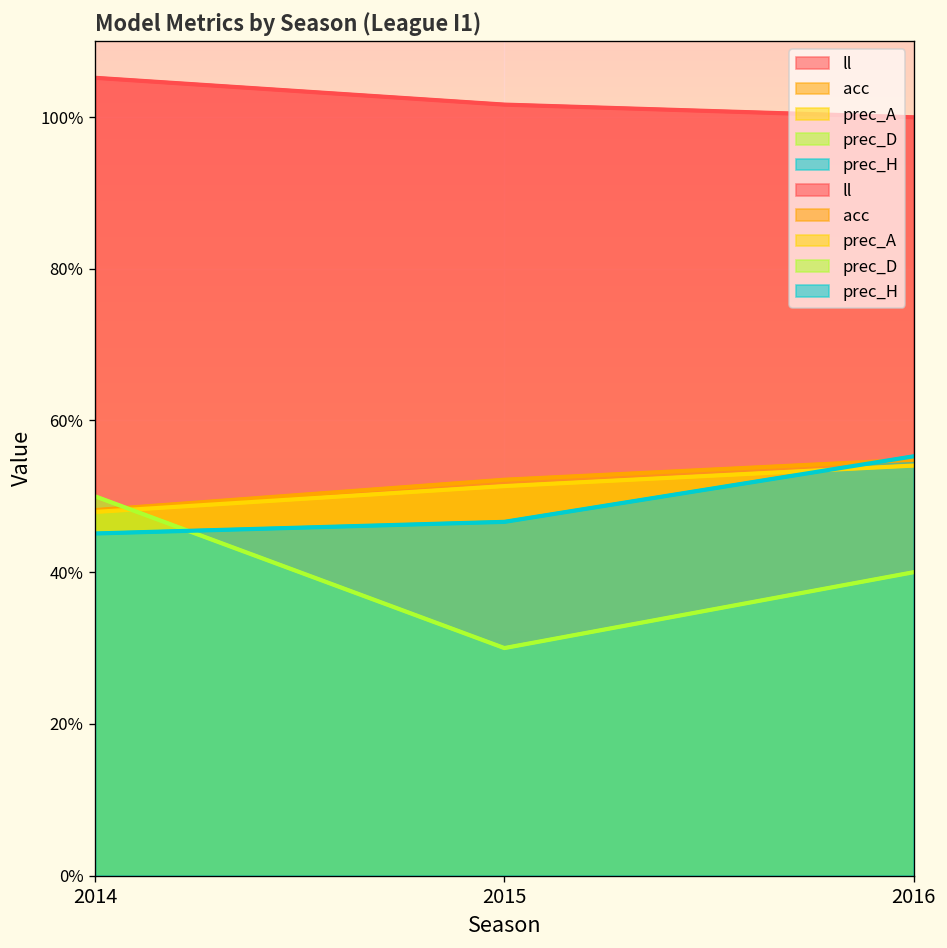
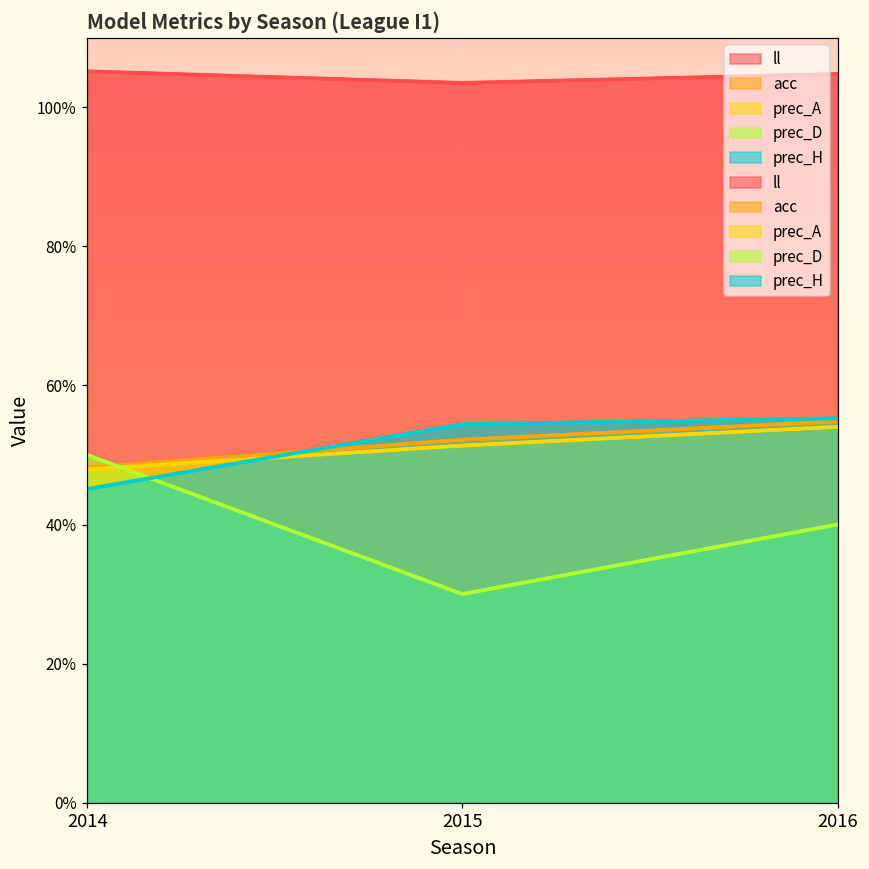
  {
    "ll": {
      "2014": "105%",
-     "2015": "102%",
-     "2016": "100%"
+     "2015": "103%",
+     "2016": "105%"
    },
    "prec_D": {
      "2014": "50%",
      "2015": "30%",
      "2016": "40%"
    },
    "prec_H": {
      "2014": "45%",
-     "2015": "47%",
+     "2015": "54%",
      "2016": "55%"
    }
  }
